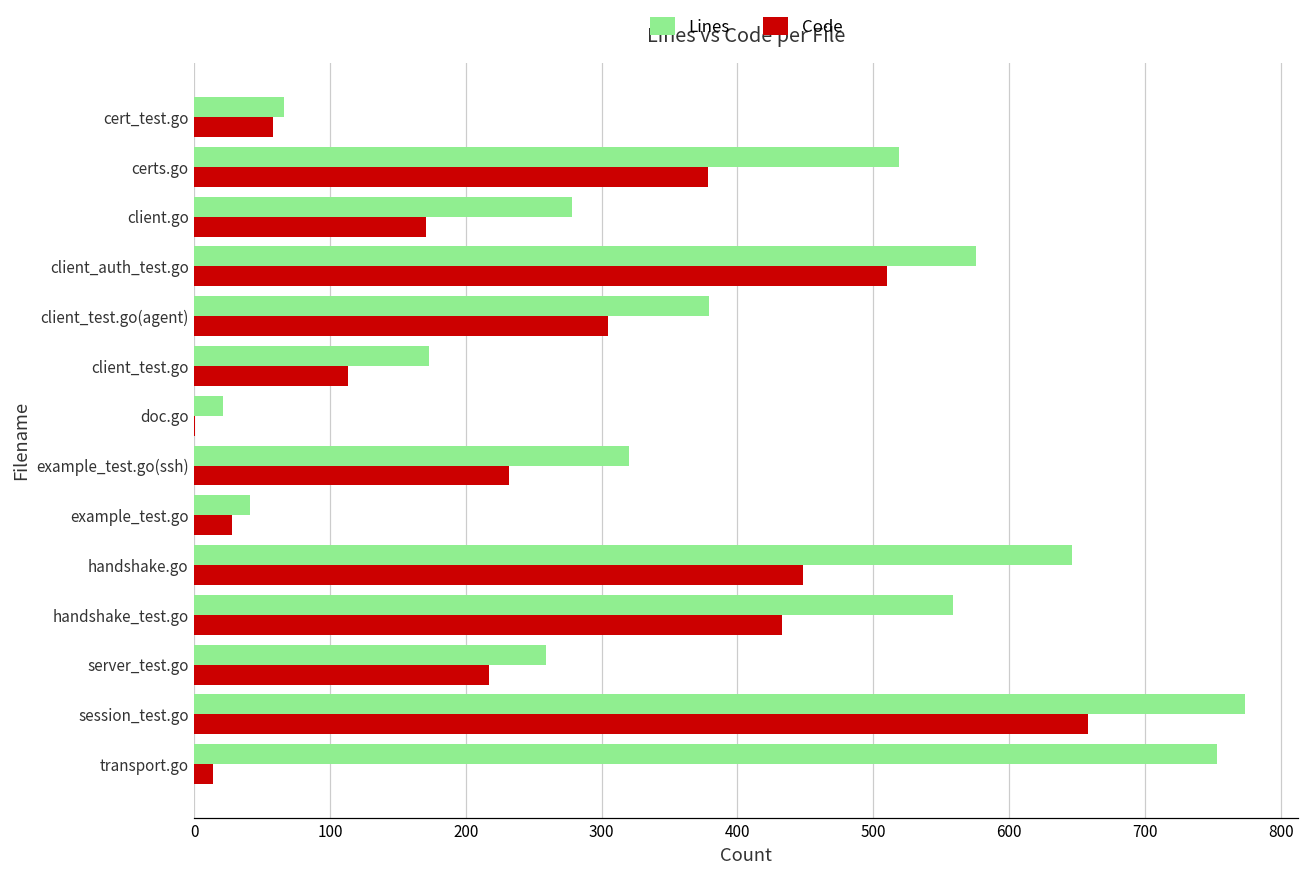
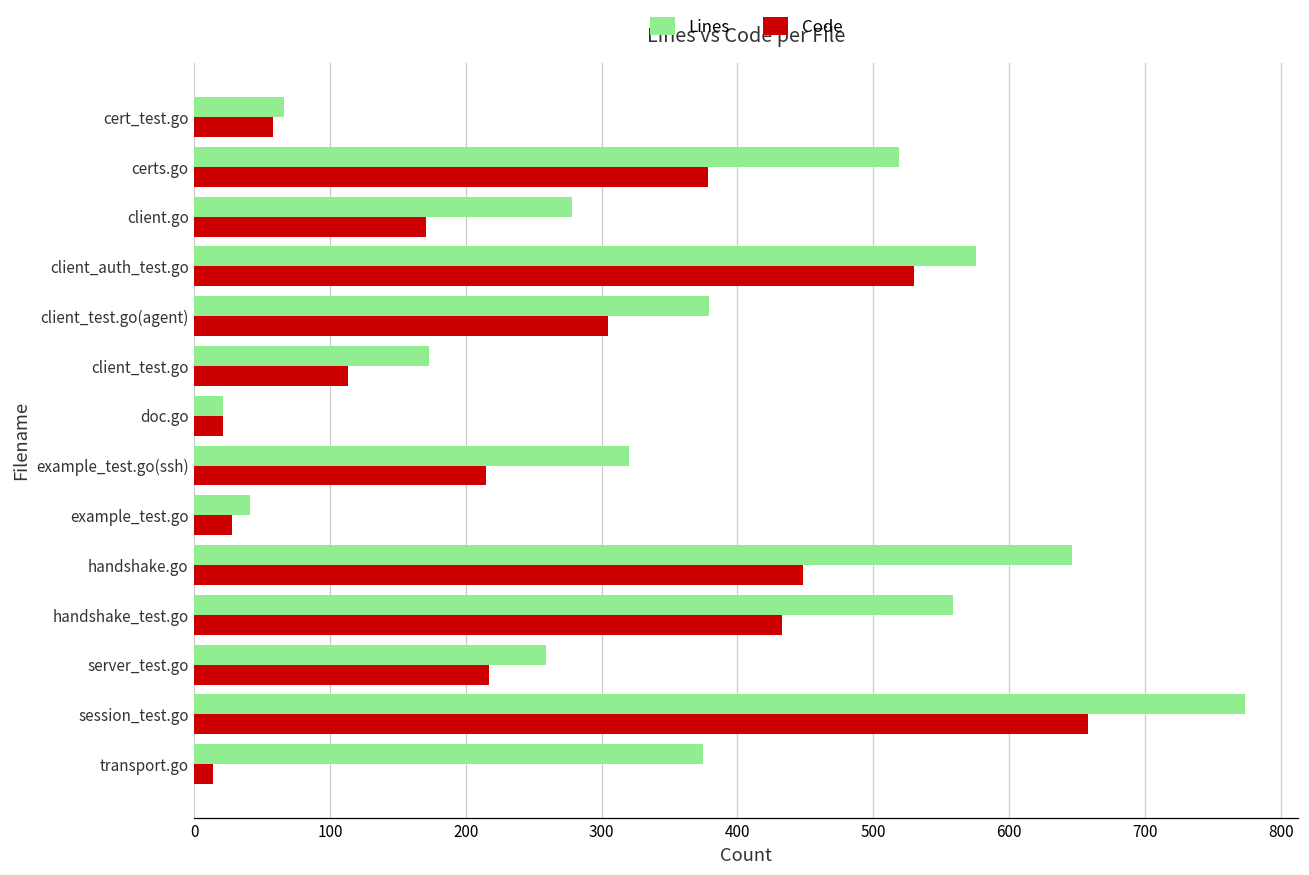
  {
    "Lines": {
      "cert_test.go": 66,
      "certs.go": 519,
      "client.go": 278,
      "client_auth_test.go": 576,
      "client_test.go(agent)": 379,
      "client_test.go": 173,
      "doc.go": 21,
      "example_test.go(ssh)": 320,
      "example_test.go": 41,
      "handshake.go": 646,
      "handshake_test.go": 559,
      "server_test.go": 259,
      "session_test.go": 774,
-     "transport.go": 753
+     "transport.go": 375
    },
    "Code": {
      "cert_test.go": 58,
      "certs.go": 378,
      "client.go": 171,
-     "client_auth_test.go": 510,
+     "client_auth_test.go": 530,
      "client_test.go(agent)": 305,
      "client_test.go": 113,
-     "doc.go": 1,
-     "example_test.go(ssh)": 232,
+     "doc.go": 21,
+     "example_test.go(ssh)": 215,
      "example_test.go": 28,
      "handshake.go": 448,
      "handshake_test.go": 433,
      "server_test.go": 217,
      "session_test.go": 658,
      "transport.go": 14
    }
  }
